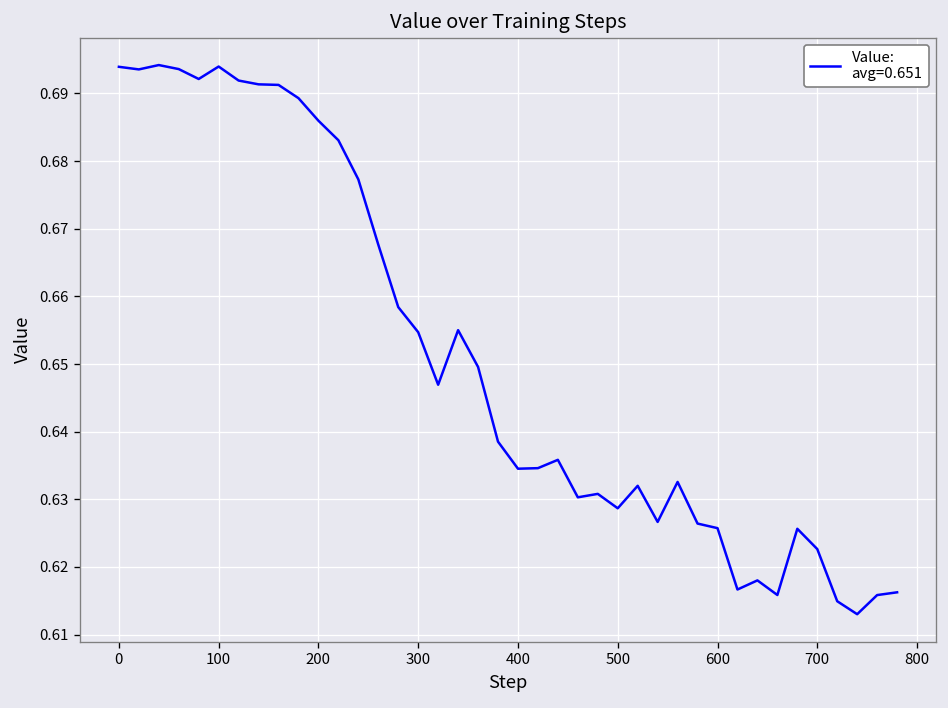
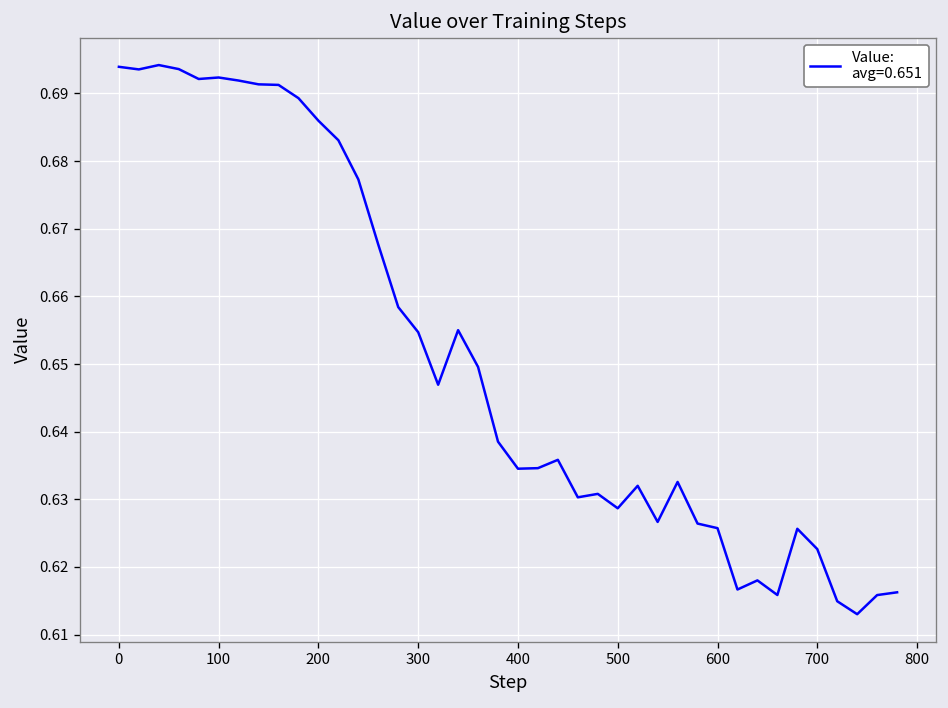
  {
    "0": 0.694,
-   "100": 0.694,
+   "100": 0.692,
    "200": 0.686,
    "300": 0.655,
    "400": 0.635,
    "500": 0.629,
    "600": 0.626,
    "700": 0.623
  }
